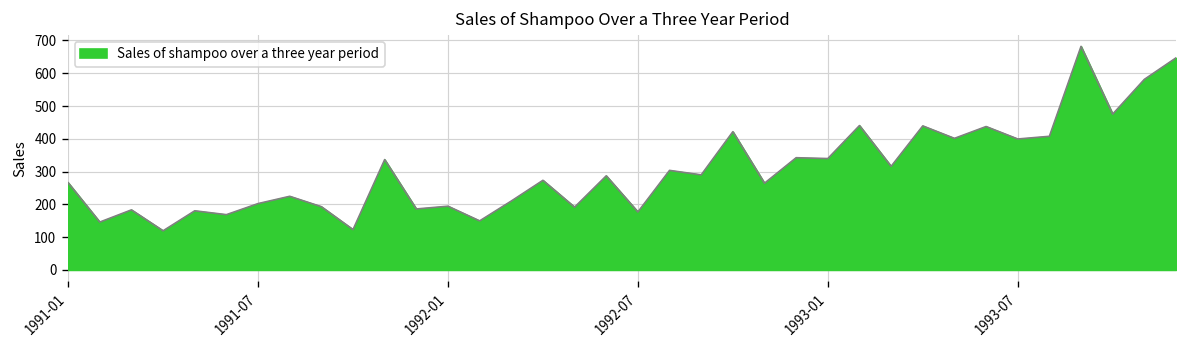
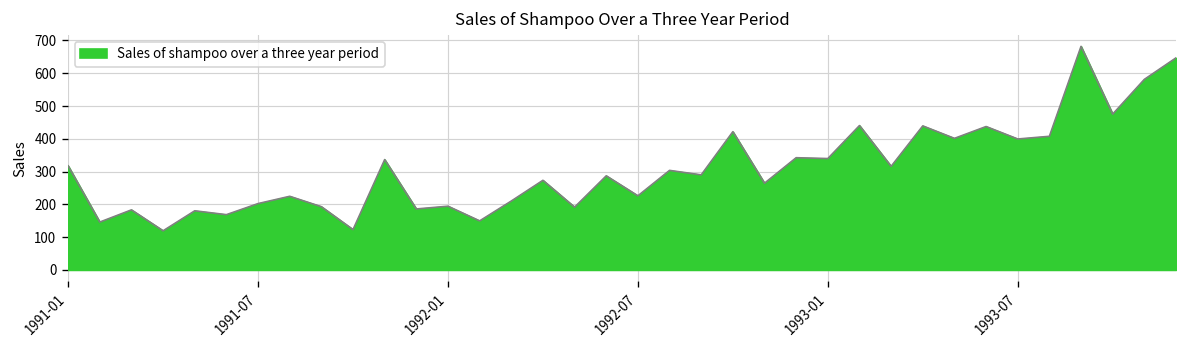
  {
-   "1991-01": 270,
+   "1991-01": 320,
    "1991-07": 200,
    "1992-01": 190,
-   "1992-07": 180,
+   "1992-07": 230,
    "1993-01": 340,
    "1993-07": 400
  }
